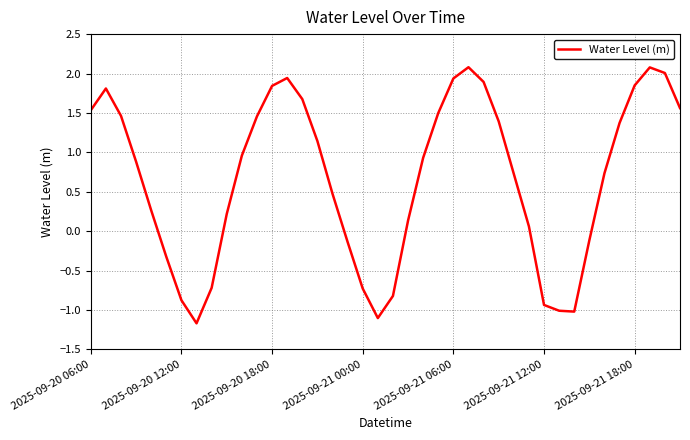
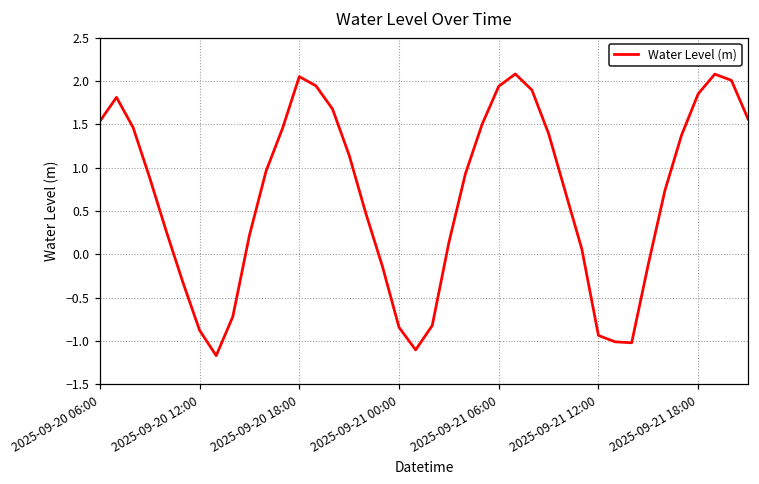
  {
    "2025-09-20 06:00": 1.5,
    "2025-09-20 12:00": -0.9,
-   "2025-09-20 18:00": 1.8,
-   "2025-09-21 00:00": -0.7,
+   "2025-09-20 18:00": 2.0,
+   "2025-09-21 00:00": -0.8,
    "2025-09-21 06:00": 1.9,
    "2025-09-21 12:00": -0.9,
    "2025-09-21 18:00": 1.8
  }
